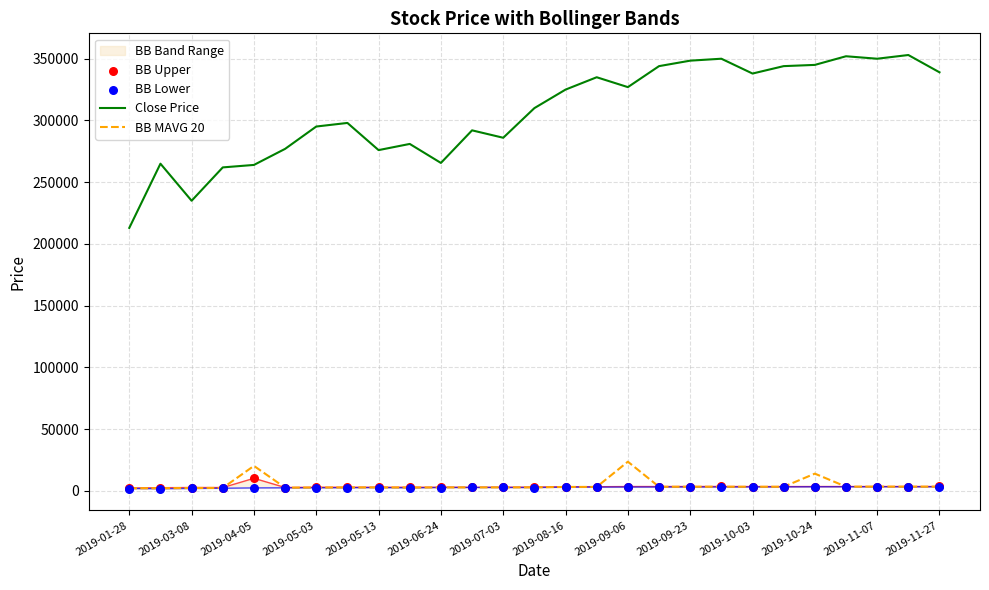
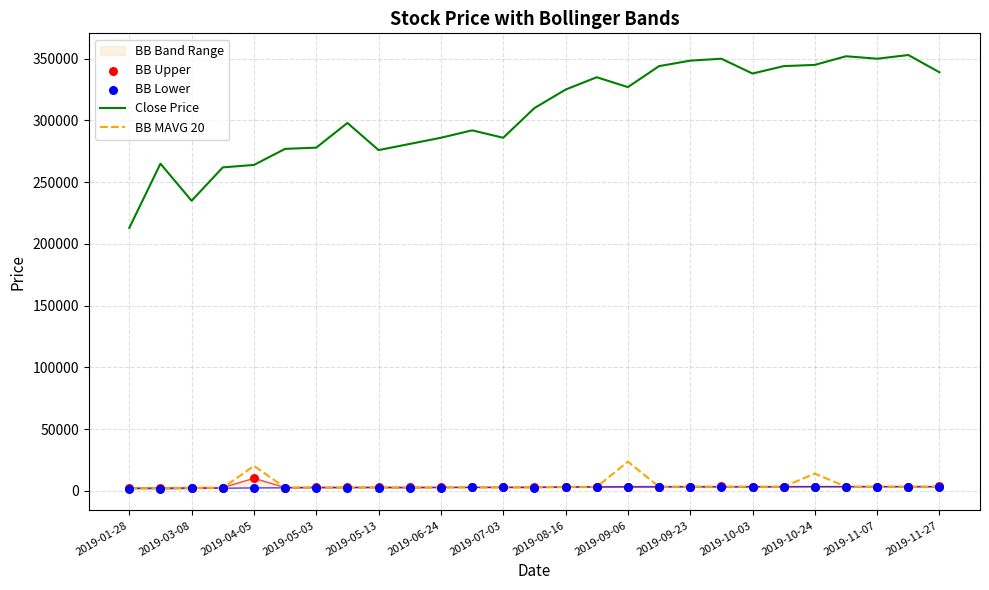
  {
    "BB Upper": {
      "2019-04-05": 10000
    },
    "BB Lower": {
      "2019-04-05": 2000
    },
    "Close Price": {
      "2019-01-28": 213000,
      "2019-03-08": 235000,
      "2019-04-05": 264000,
-     "2019-05-03": 295000,
+     "2019-05-03": 278000,
      "2019-05-13": 276000,
-     "2019-06-24": 266000,
+     "2019-06-24": 286000,
      "2019-07-03": 286000,
      "2019-08-16": 325000,
      "2019-09-06": 327000,
      "2019-09-23": 348000,
      "2019-10-03": 338000,
      "2019-10-24": 345000,
      "2019-11-07": 350000,
      "2019-11-27": 339000
    },
    "BB MAVG 20": {
      "2019-04-05": 20000,
      "2019-09-06": 24000,
      "2019-10-24": 14000
    }
  }
